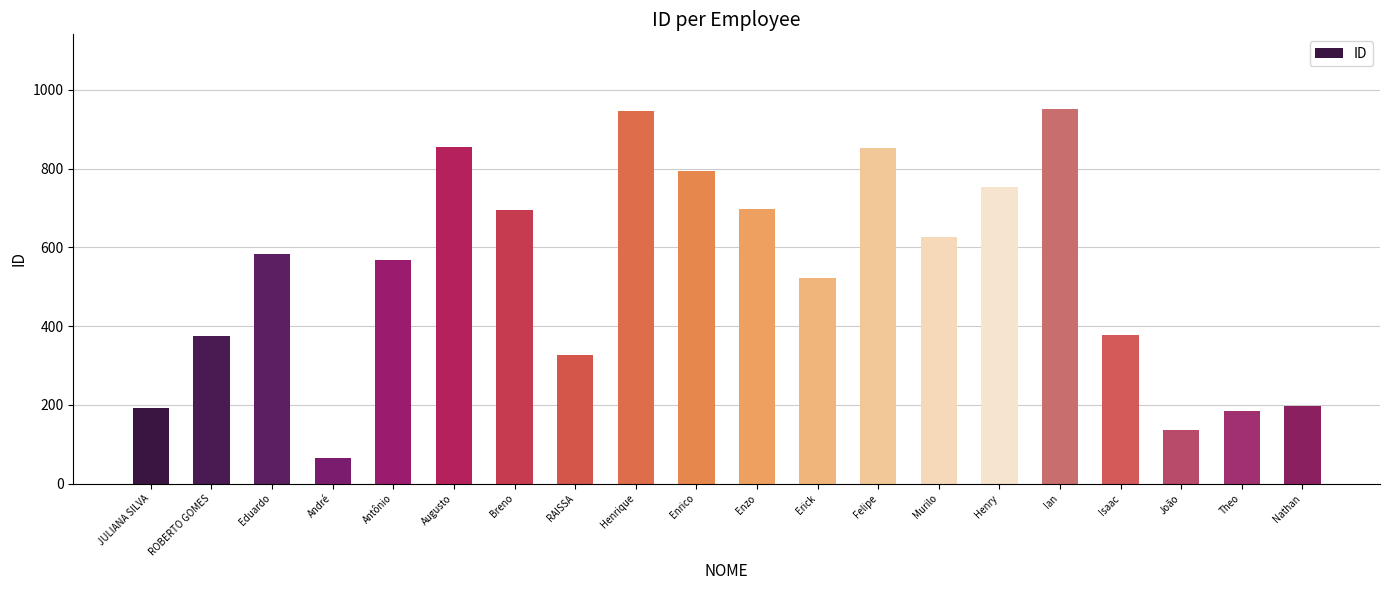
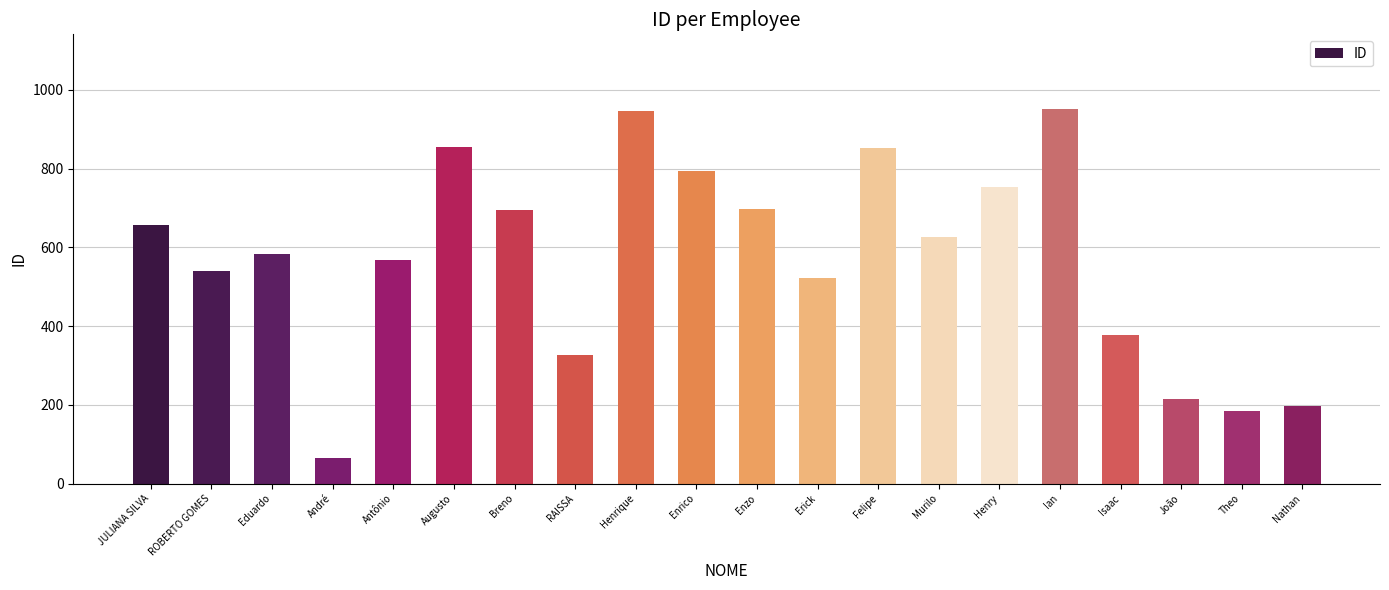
  {
-   "JULIANA SILVA": 190,
-   "ROBERTO GOMES": 380,
+   "JULIANA SILVA": 660,
+   "ROBERTO GOMES": 540,
    "Eduardo": 580,
    "André": 70,
    "Antônio": 570,
    "Augusto": 860,
    "Breno": 700,
    "RAISSA": 330,
    "Henrique": 950,
    "Enrico": 790,
    "Enzo": 700,
    "Erick": 520,
    "Felipe": 850,
    "Murilo": 630,
    "Henry": 750,
    "Ian": 950,
    "Isaac": 380,
-   "João": 140,
+   "João": 220,
    "Theo": 190,
    "Nathan": 200
  }
